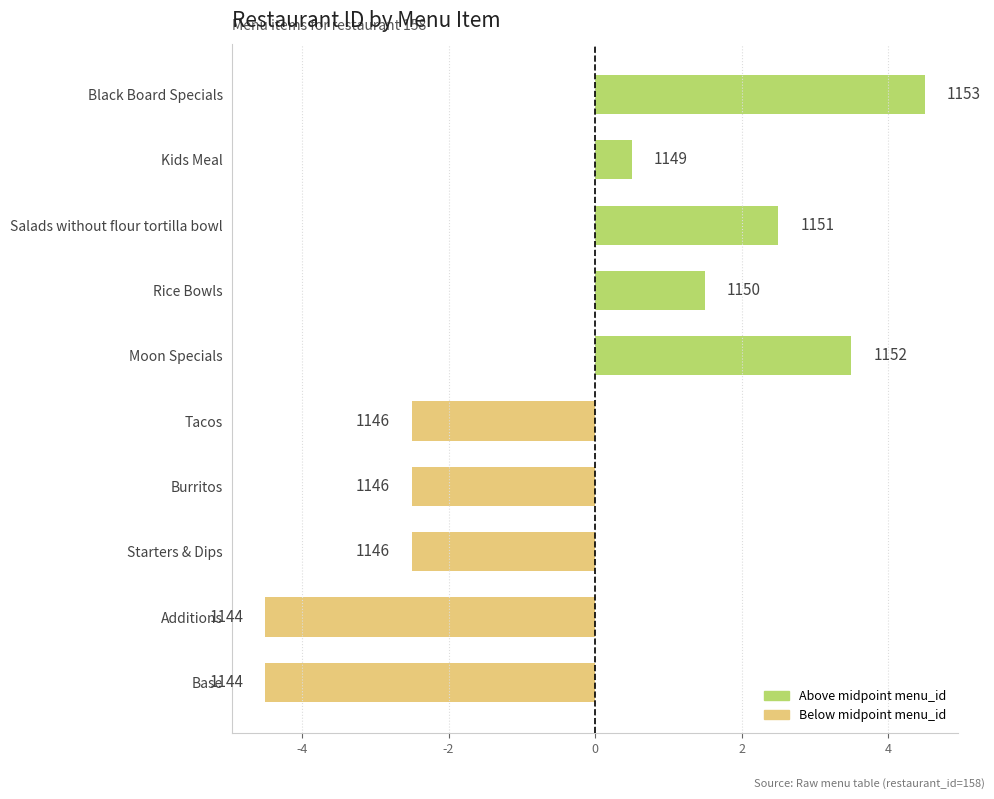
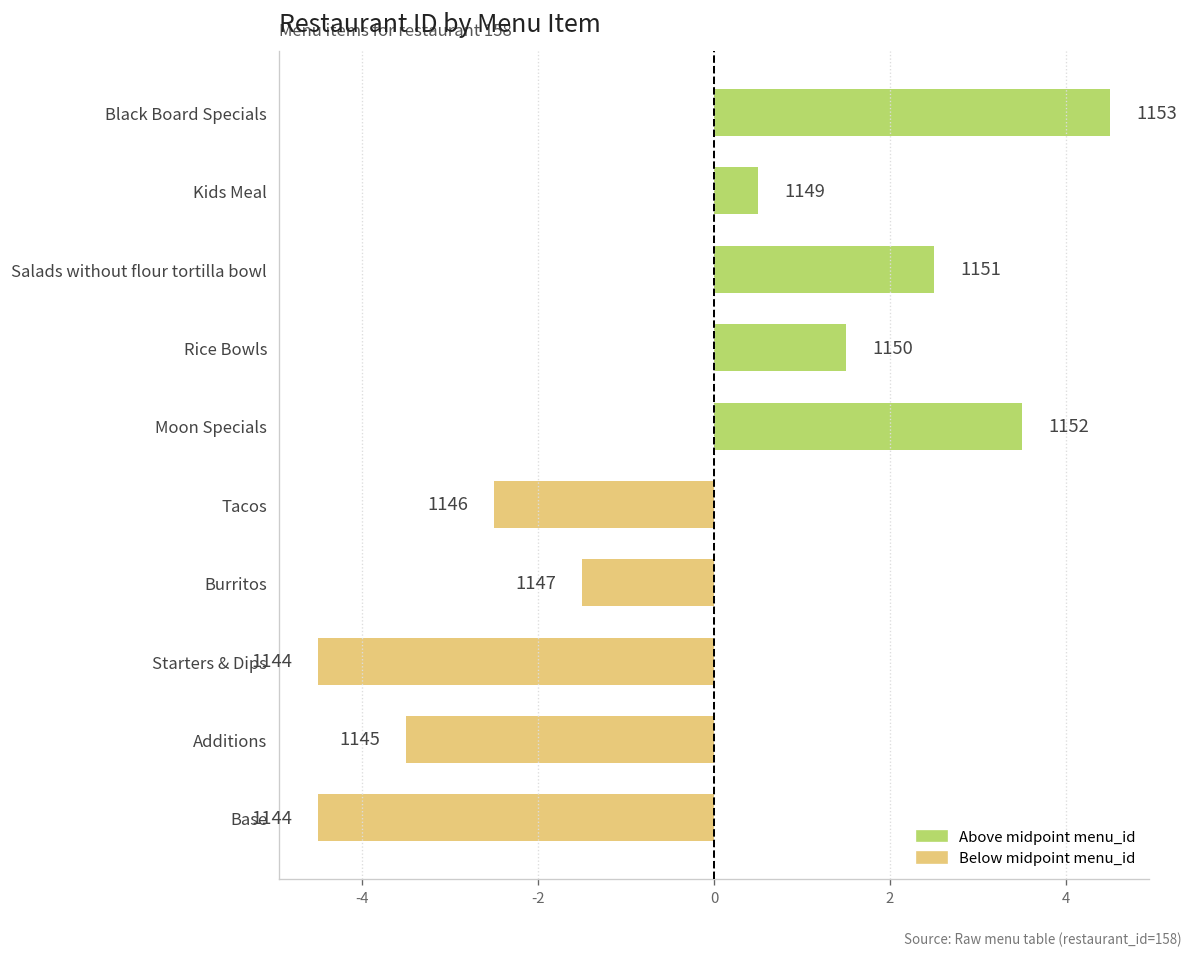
  {
-   "Burritos": 1146,
-   "Starters & Dips": 1146,
-   "Additions": 1144
+   "Burritos": 1147,
+   "Starters & Dips": 1144,
+   "Additions": 1145
  }
